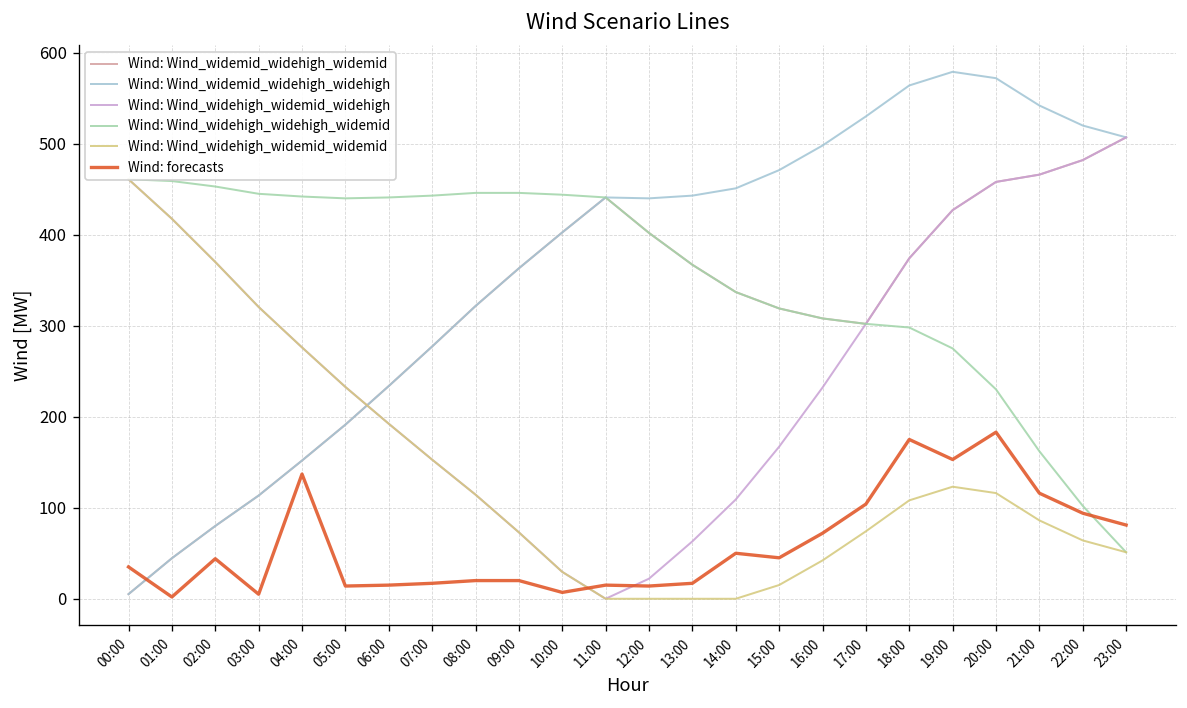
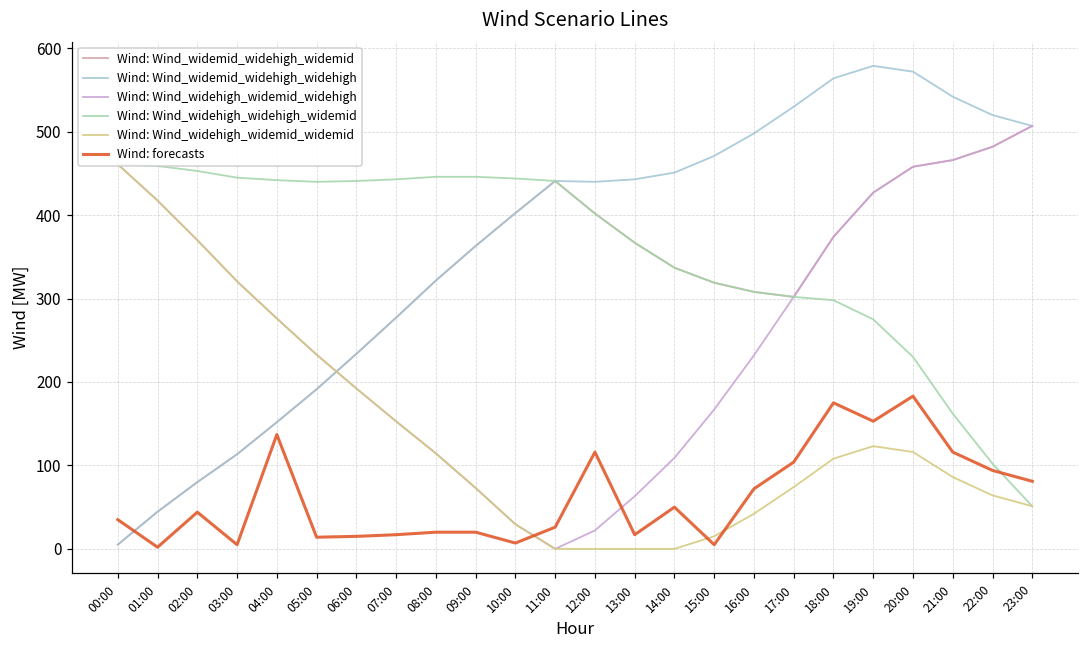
  {
    "Wind: forecasts": {
      "00:00": 40,
      "01:00": 0,
      "02:00": 40,
      "03:00": 10,
      "04:00": 140,
      "05:00": 10,
      "06:00": 20,
      "07:00": 20,
      "08:00": 20,
      "09:00": 20,
      "10:00": 10,
-     "11:00": 20,
-     "12:00": 10,
+     "11:00": 30,
+     "12:00": 120,
      "13:00": 20,
      "14:00": 50,
-     "15:00": 50,
+     "15:00": 10,
      "16:00": 70,
      "17:00": 100,
      "18:00": 180,
      "19:00": 150,
      "20:00": 180,
      "21:00": 120,
      "22:00": 90,
      "23:00": 80
    }
  }
